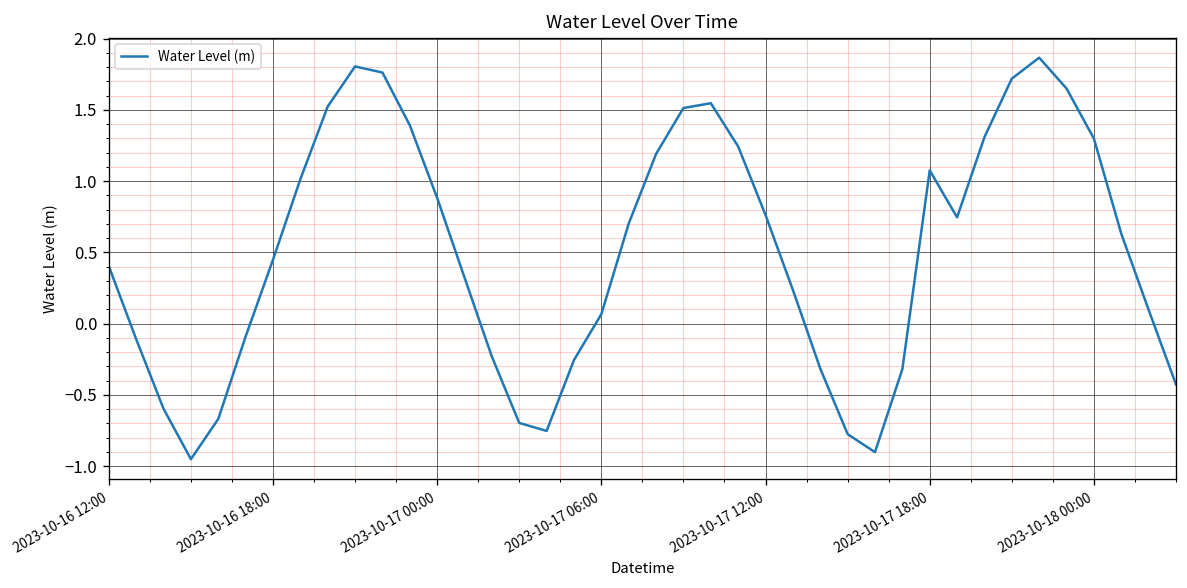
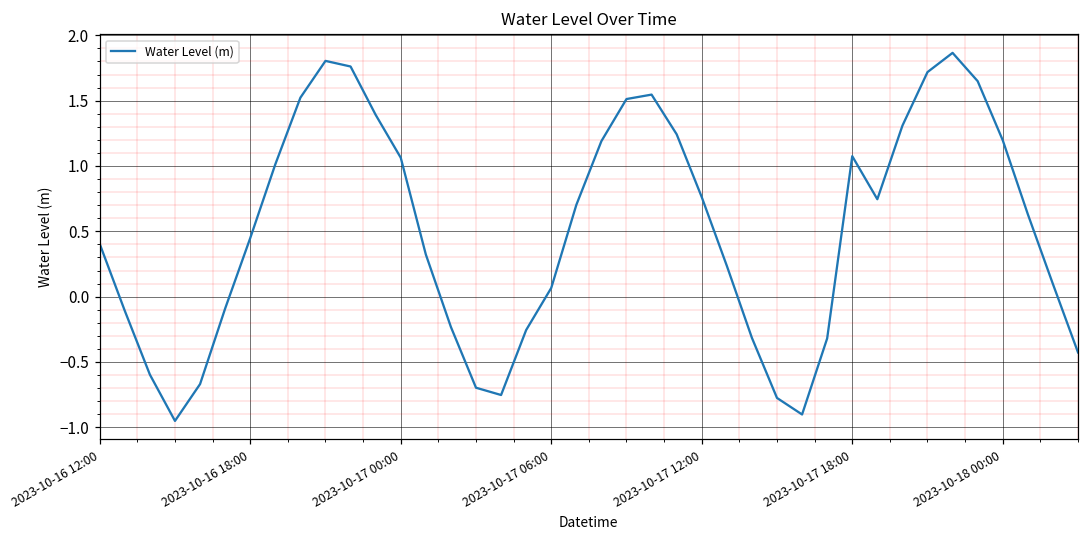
  {
    "2023-10-16 12:00": 0.40,
    "2023-10-16 18:00": 0.45,
-   "2023-10-17 00:00": 0.88,
+   "2023-10-17 00:00": 1.06,
    "2023-10-17 06:00": 0.07,
    "2023-10-17 12:00": 0.76,
    "2023-10-17 18:00": 1.08,
-   "2023-10-18 00:00": 1.30
+   "2023-10-18 00:00": 1.20
  }
